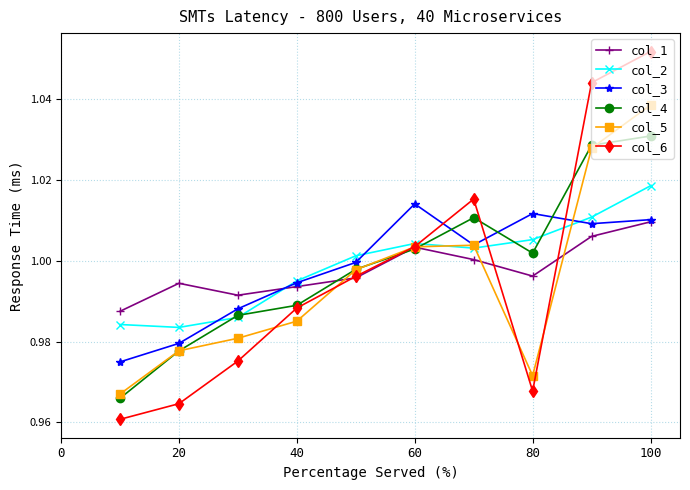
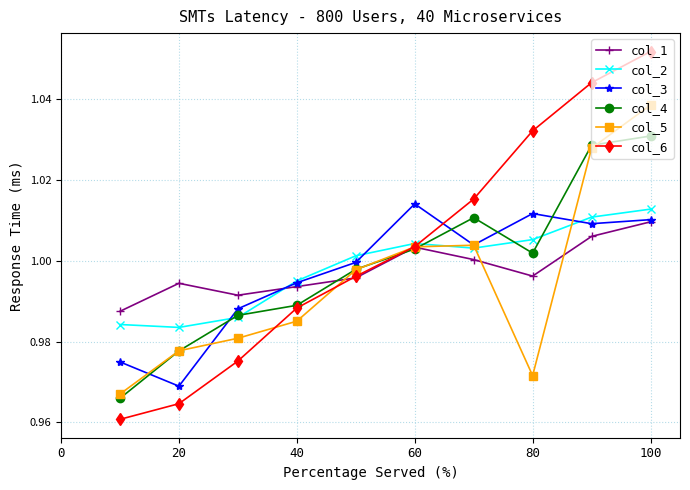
  {
    "col_1": {
      "20": 0.994,
      "40": 0.994,
      "80": 0.996
    },
    "col_2": {
      "20": 0.983,
      "60": 1.004,
      "80": 1.005,
-     "100": 1.019
+     "100": 1.013
    },
    "col_3": {
-     "20": 0.980,
+     "20": 0.969,
      "60": 1.014,
      "80": 1.012
    },
    "col_4": {
      "40": 0.989,
      "80": 1.002
    },
    "col_5": {
      "40": 0.985,
      "80": 0.972
    },
    "col_6": {
      "20": 0.965,
      "40": 0.988,
-     "80": 0.968
+     "80": 1.032
    }
  }
